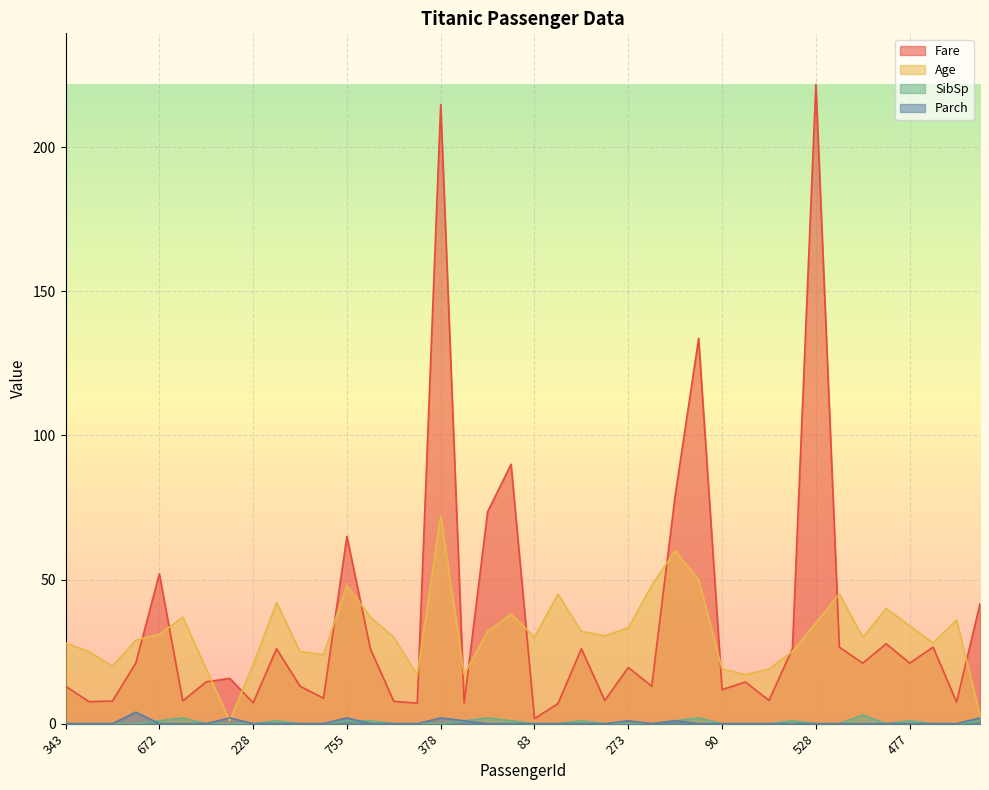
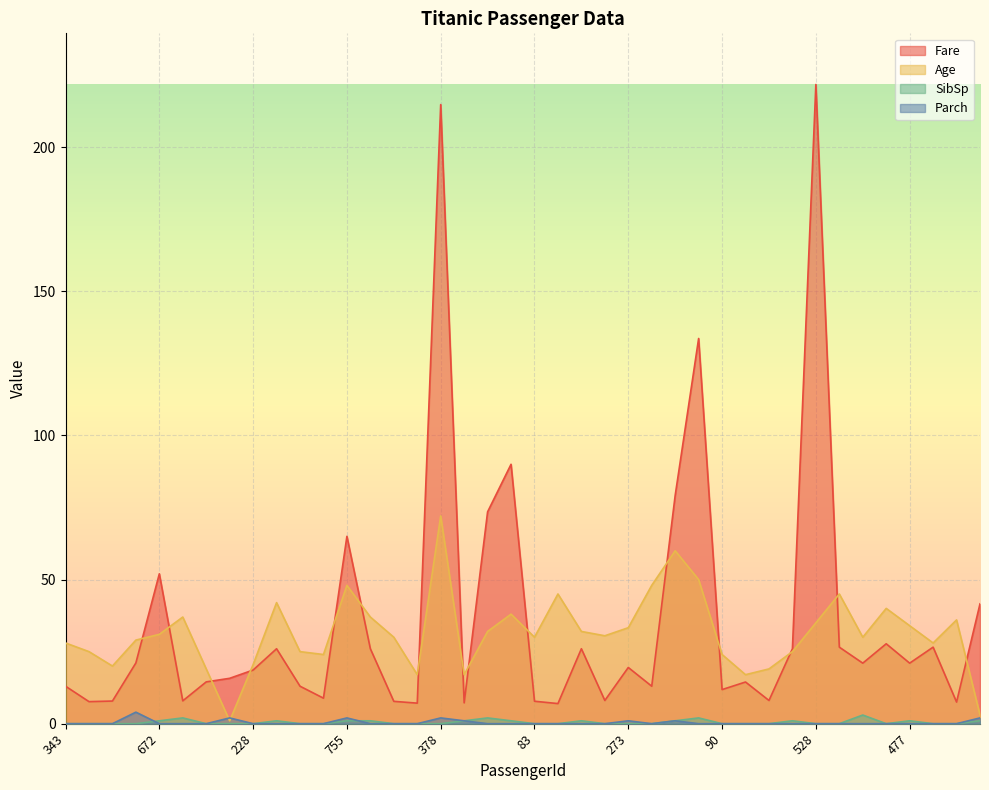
  {
    "Fare": {
      "343": 13,
      "672": 52,
-     "228": 7,
+     "228": 19,
      "755": 65,
      "378": 215,
-     "83": 2,
+     "83": 8,
      "273": 20,
      "90": 12,
      "528": 222,
      "477": 21
    },
    "Age": {
      "343": 28,
      "672": 31,
      "228": 21,
      "755": 48,
      "378": 72,
      "83": 30,
      "273": 33,
-     "90": 19,
+     "90": 24,
      "528": 35,
      "477": 34
    }
  }
